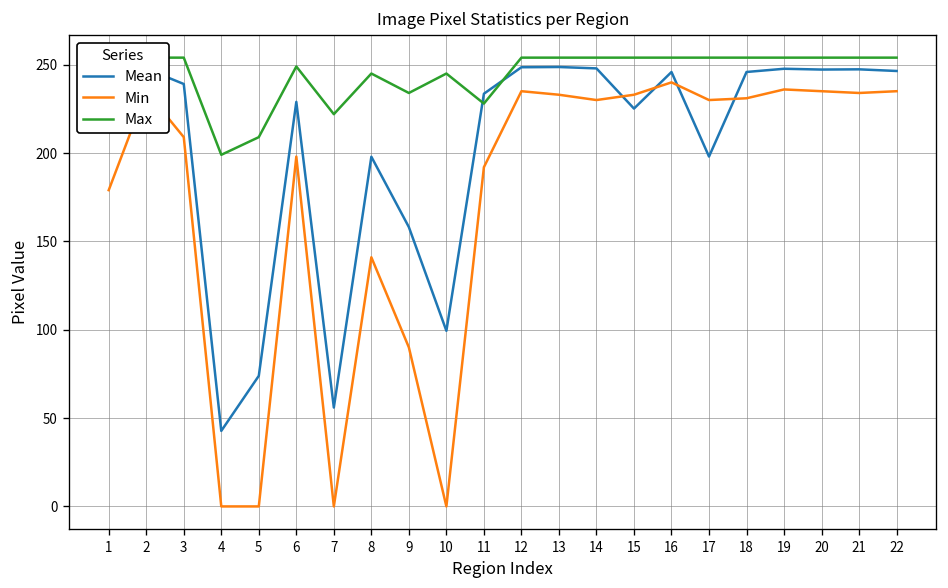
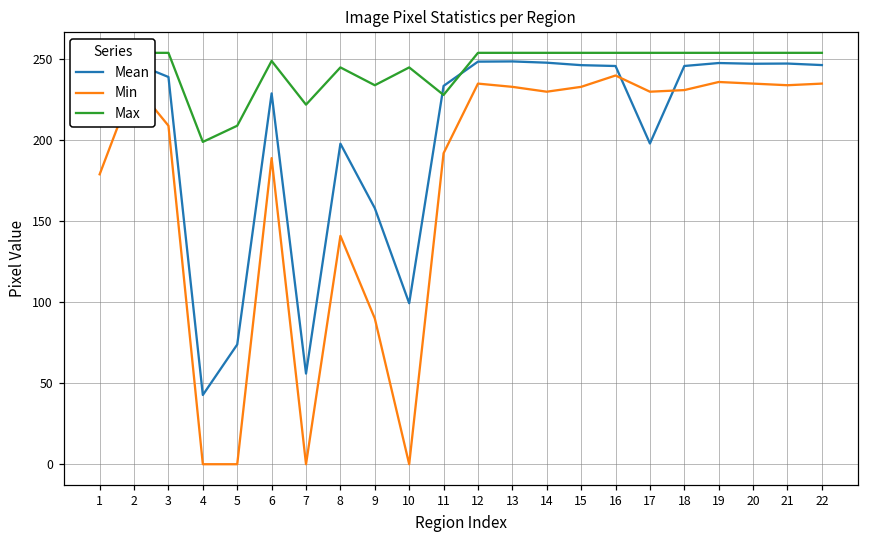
  {
    "Mean": {
      "3": 239,
      "4": 43,
      "5": 74,
      "6": 229,
      "7": 56,
      "8": 198,
      "9": 158,
      "10": 99,
      "11": 234,
      "12": 249,
      "13": 249,
      "14": 248,
-     "15": 225,
+     "15": 246,
      "16": 246,
      "17": 198,
      "18": 246,
      "19": 248,
      "20": 247,
      "21": 247,
      "22": 246
    },
    "Min": {
      "1": 179,
      "3": 209,
      "4": 0,
      "5": 0,
-     "6": 198,
+     "6": 189,
      "7": 0,
      "8": 141,
      "9": 90,
      "10": 0,
      "11": 192,
      "12": 235,
      "13": 233,
      "14": 230,
      "15": 233,
      "16": 240,
      "17": 230,
      "18": 231,
      "19": 236,
      "20": 235,
      "21": 234,
      "22": 235
    },
    "Max": {
      "3": 254,
      "4": 199,
      "5": 209,
      "6": 249,
      "7": 222,
      "8": 245,
      "9": 234,
      "10": 245,
      "11": 228,
      "12": 254,
      "13": 254,
      "14": 254,
      "15": 254,
      "16": 254,
      "17": 254,
      "18": 254,
      "19": 254,
      "20": 254,
      "21": 254,
      "22": 254
    }
  }
